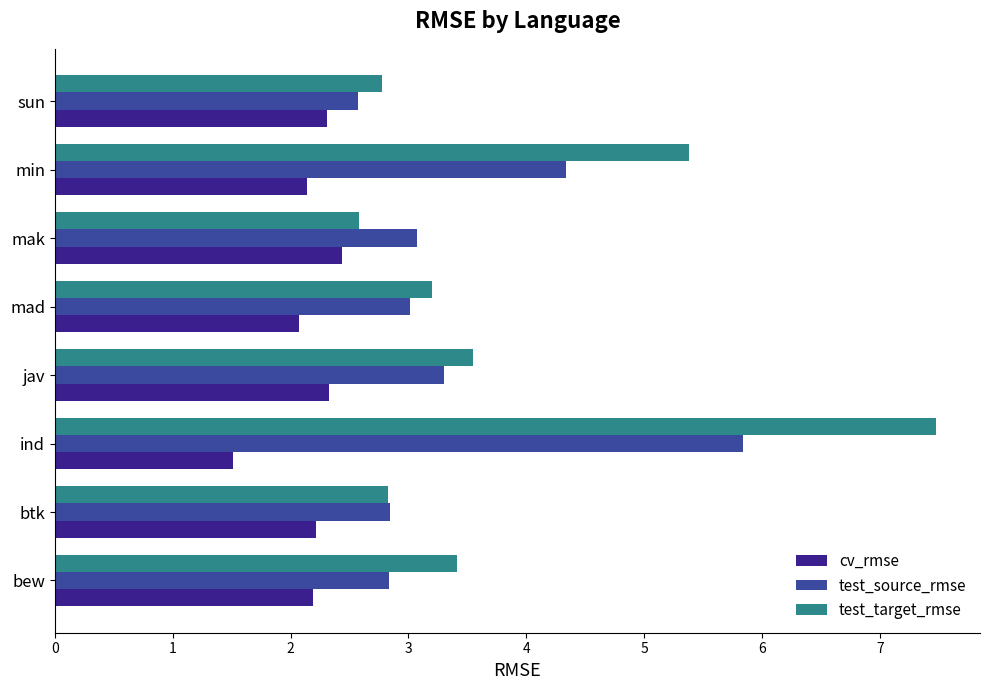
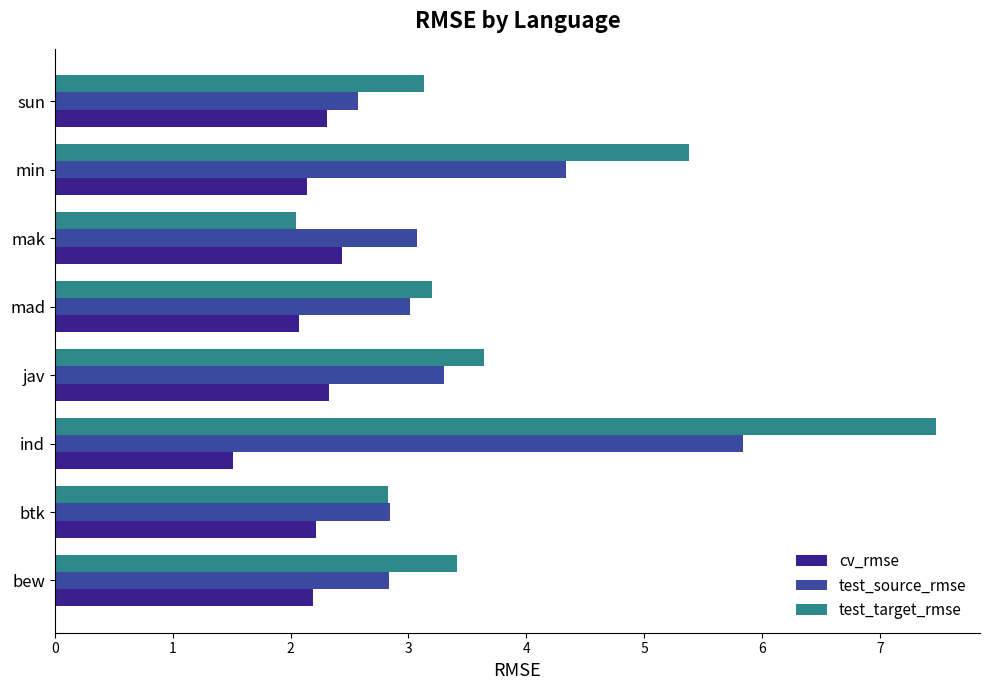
  {
    "test_target_rmse": {
-     "sun": 2.77,
+     "sun": 3.13,
      "min": 5.38,
-     "mak": 2.58,
+     "mak": 2.05,
      "mad": 3.20,
-     "jav": 3.54,
+     "jav": 3.64,
      "ind": 7.48,
      "btk": 2.83,
      "bew": 3.41
    }
  }
